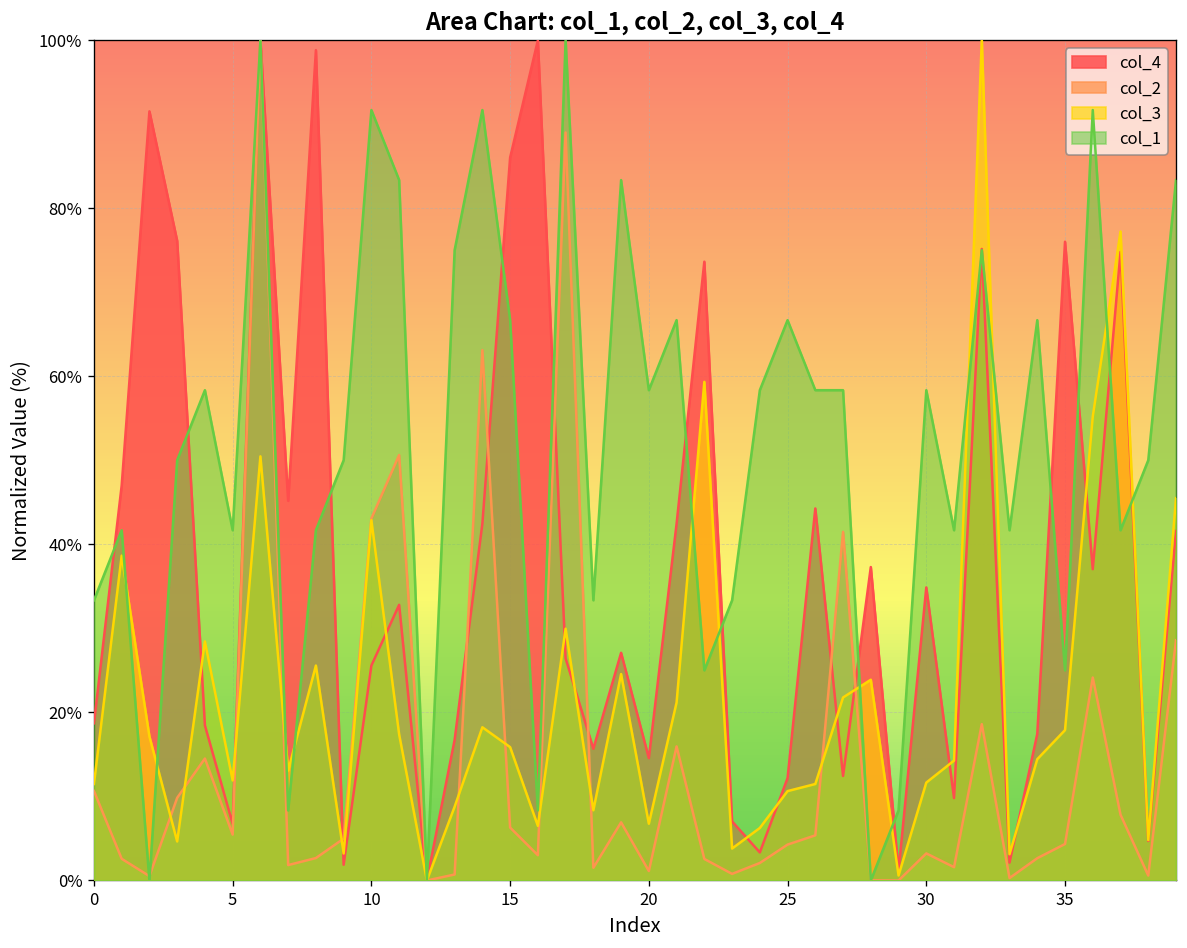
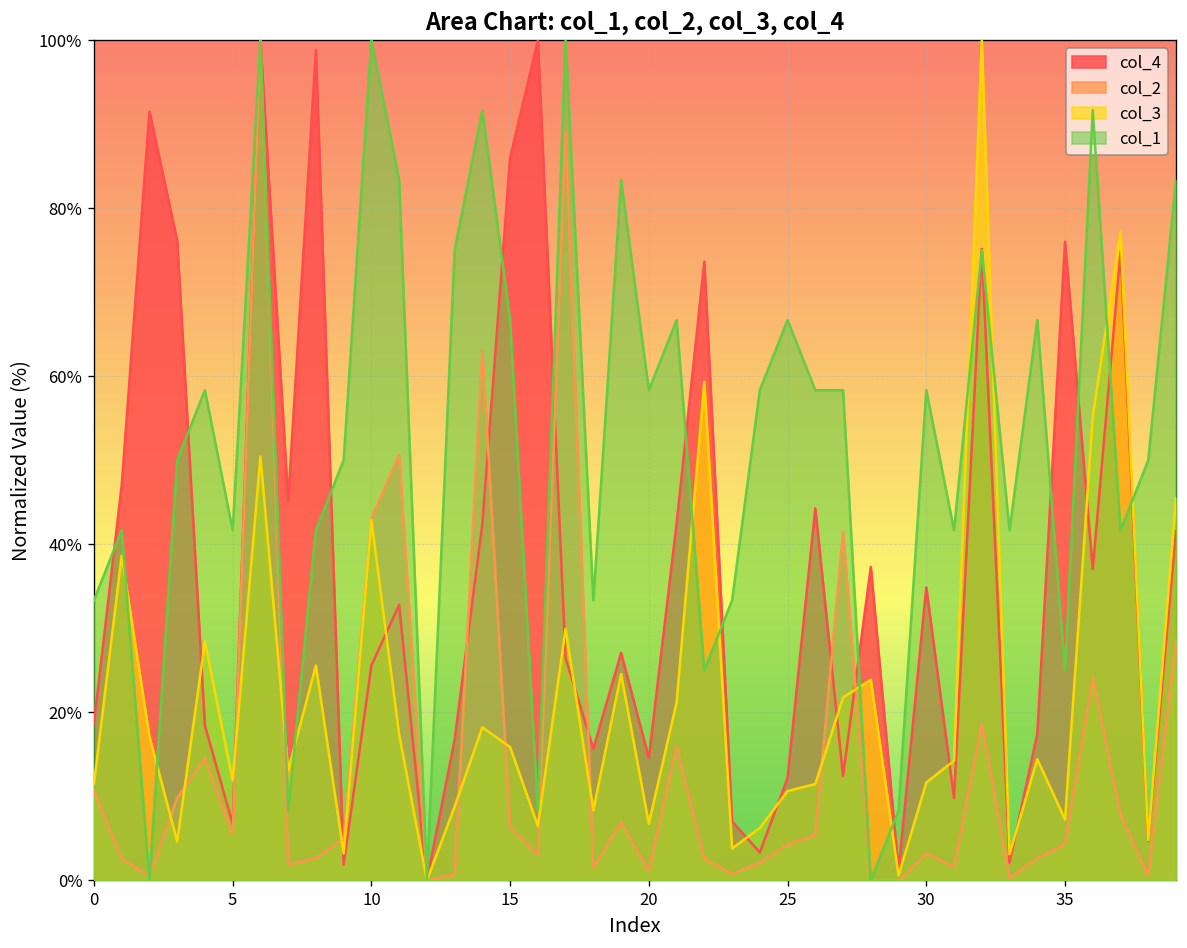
  {
    "col_4": {
      "0": "19%",
      "5": "7%",
      "10": "26%",
      "15": "86%",
      "20": "15%",
      "25": "12%",
      "30": "35%",
      "35": "76%"
    },
    "col_2": {
      "0": "11%",
      "5": "5%",
      "15": "6%",
      "20": "1%",
      "25": "4%",
      "30": "3%",
      "35": "4%"
    },
    "col_3": {
      "0": "11%",
      "5": "12%",
      "15": "16%",
      "20": "7%",
      "25": "11%",
      "30": "12%",
-     "35": "18%"
+     "35": "7%"
    },
    "col_1": {
      "0": "33%",
      "5": "42%",
-     "10": "92%",
+     "10": "100%",
      "15": "67%",
      "20": "58%",
      "25": "67%",
      "30": "58%",
      "35": "25%"
    }
  }
